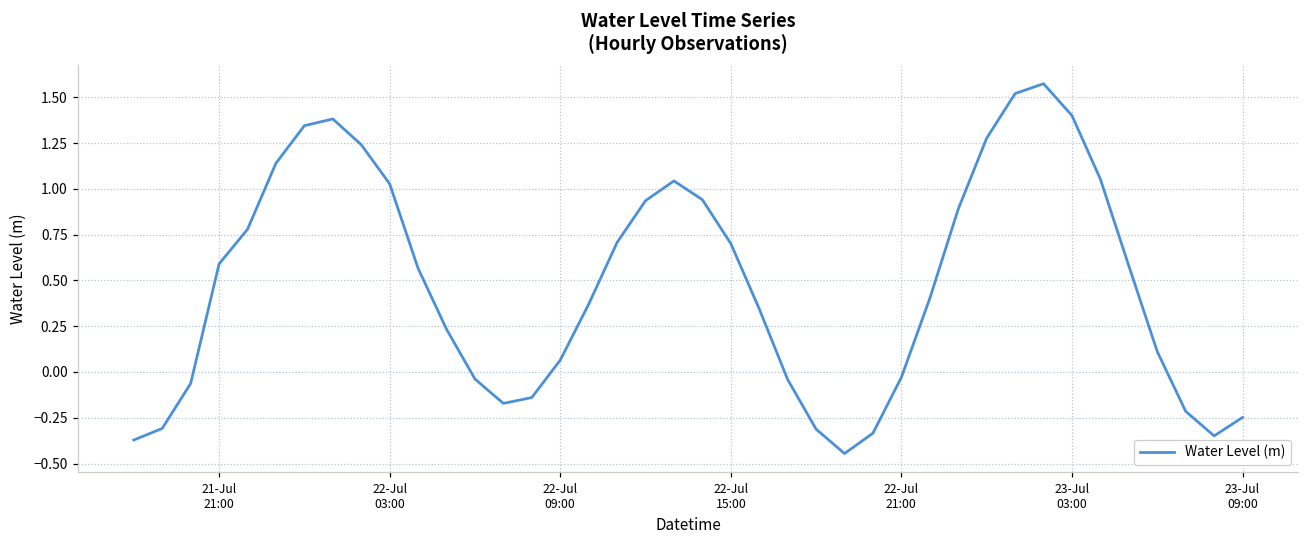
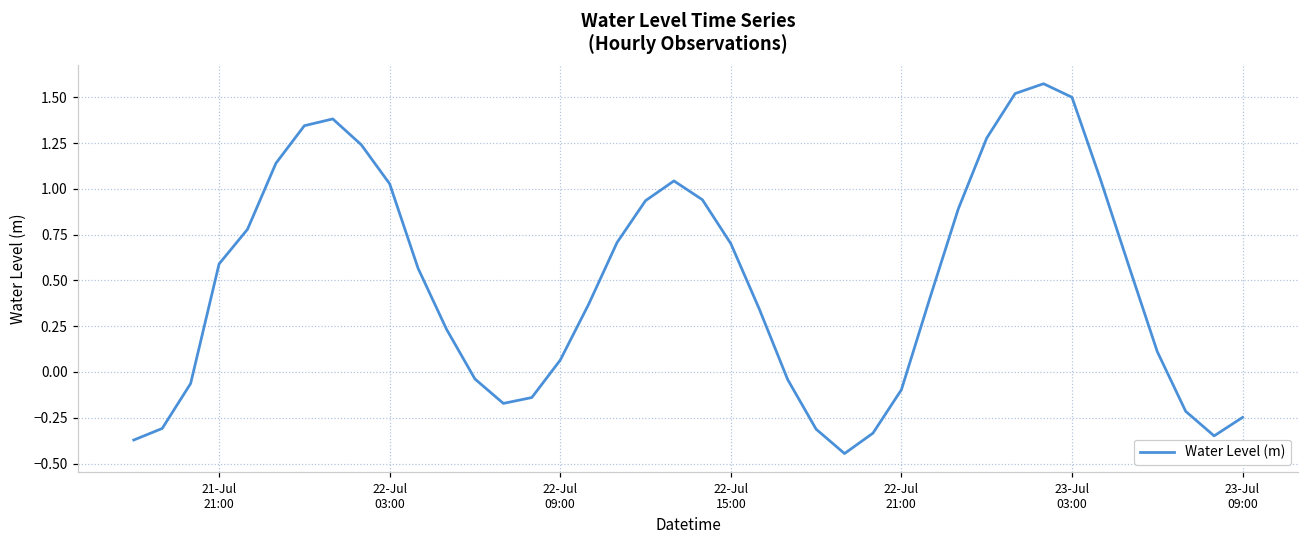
  {
    "21-Jul 21:00": 0.59,
    "22-Jul 03:00": 1.03,
    "22-Jul 09:00": 0.06,
    "22-Jul 15:00": 0.70,
-   "22-Jul 21:00": -0.03,
-   "23-Jul 03:00": 1.40,
+   "22-Jul 21:00": -0.10,
+   "23-Jul 03:00": 1.50,
    "23-Jul 09:00": -0.25
  }
